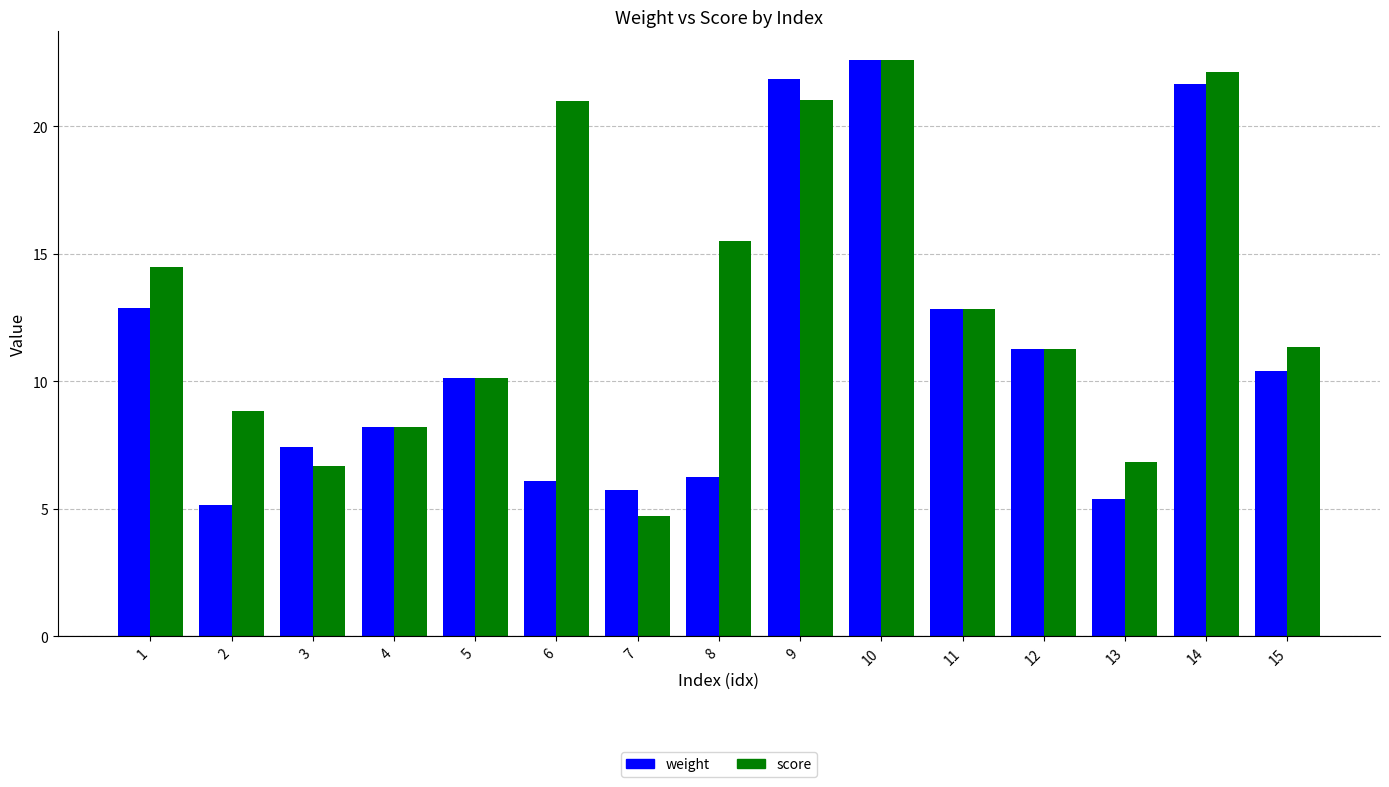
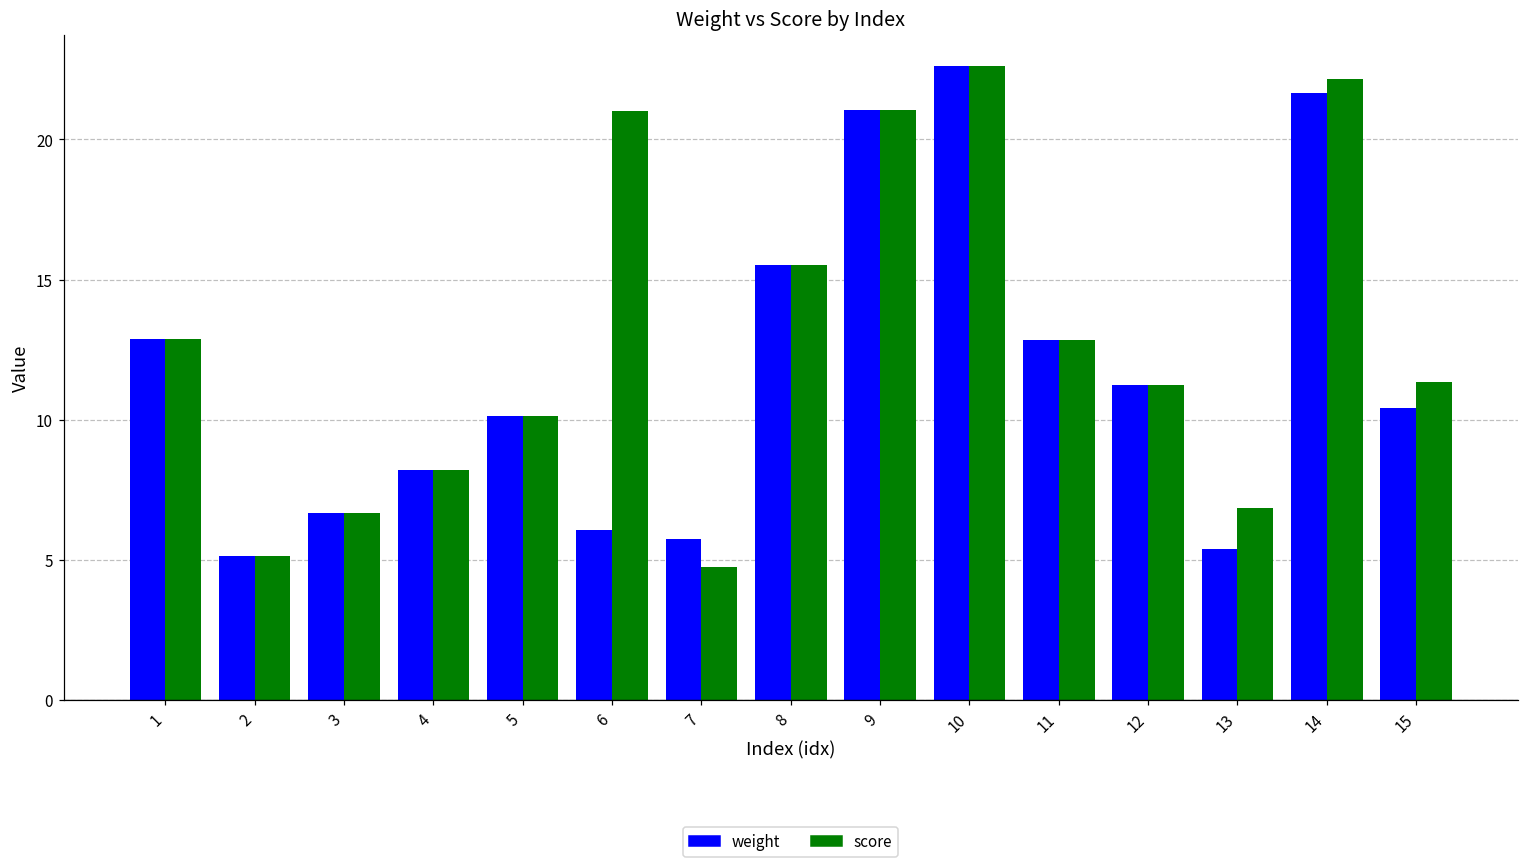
  {
    "weight": {
      "1": 12.9,
      "2": 5.1,
-     "3": 7.4,
+     "3": 6.7,
      "4": 8.2,
      "5": 10.1,
      "6": 6.1,
      "7": 5.7,
-     "8": 6.2,
-     "9": 21.9,
+     "8": 15.5,
+     "9": 21.1,
      "10": 22.6,
      "11": 12.8,
      "12": 11.3,
      "13": 5.4,
      "14": 21.7,
      "15": 10.4
    },
    "score": {
-     "1": 14.5,
-     "2": 8.8,
+     "1": 12.9,
+     "2": 5.1,
      "3": 6.7,
      "4": 8.2,
      "5": 10.1,
      "6": 21.0,
      "7": 4.7,
      "8": 15.5,
      "9": 21.1,
      "10": 22.6,
      "11": 12.8,
      "12": 11.3,
      "13": 6.8,
      "14": 22.1,
      "15": 11.3
    }
  }
